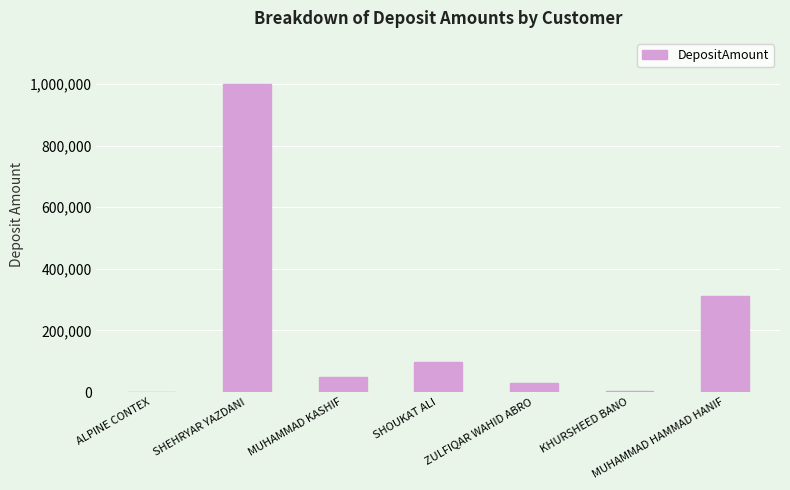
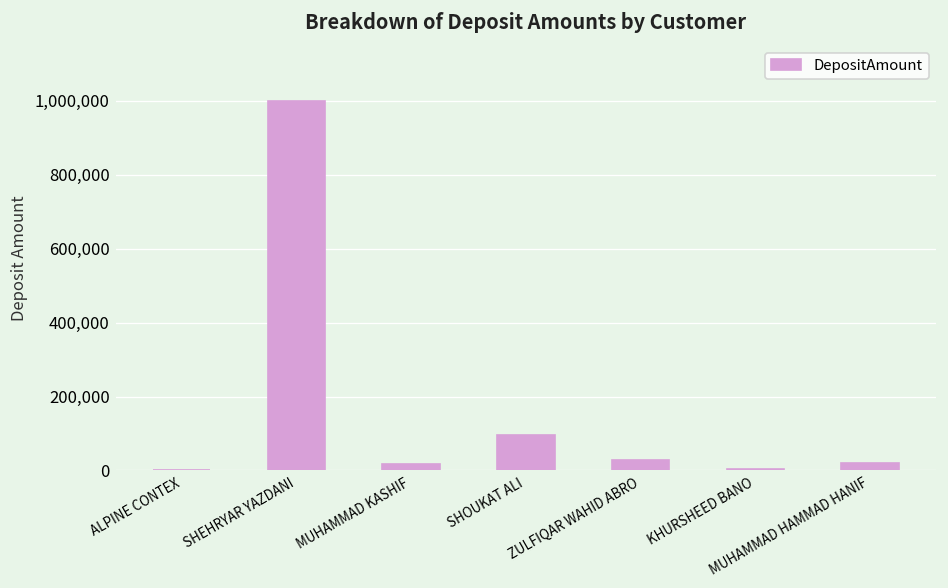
  {
    "SHEHRYAR YAZDANI": "1,000,000",
-   "MUHAMMAD KASHIF": "50,000",
+   "MUHAMMAD KASHIF": "20,000",
    "SHOUKAT ALI": "100,000",
    "ZULFIQAR WAHID ABRO": "30,000",
-   "MUHAMMAD HAMMAD HANIF": "310,000"
+   "MUHAMMAD HAMMAD HANIF": "20,000"
  }
